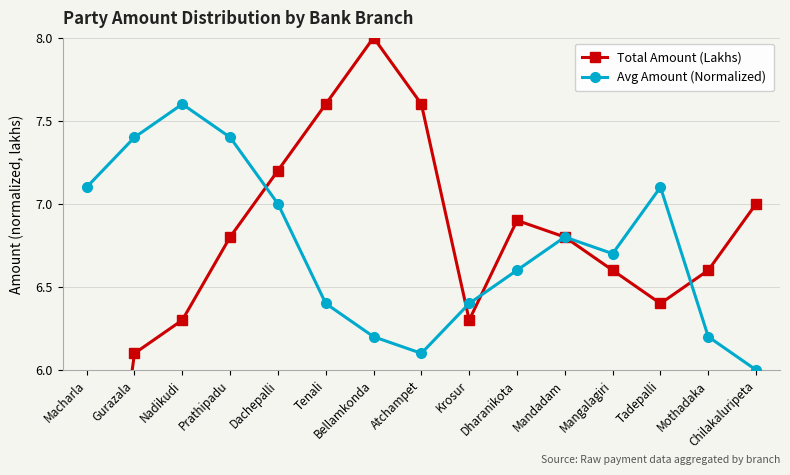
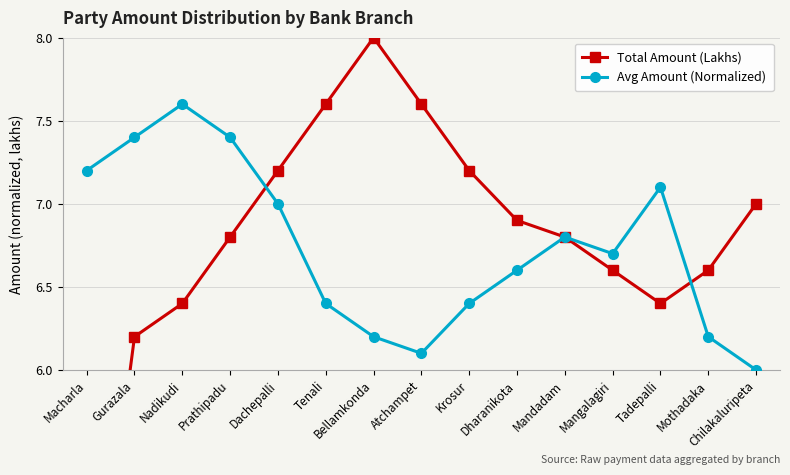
  {
    "Total Amount (Lakhs)": {
-     "Gurazala": 6.1,
-     "Nadikudi": 6.3,
+     "Gurazala": 6.2,
+     "Nadikudi": 6.4,
      "Prathipadu": 6.8,
      "Dachepalli": 7.2,
      "Tenali": 7.6,
      "Bellamkonda": 8.0,
      "Atchampet": 7.6,
-     "Krosur": 6.3,
+     "Krosur": 7.2,
      "Dharanikota": 6.9,
      "Mangalagiri": 6.6,
      "Tadepalli": 6.4,
      "Mothadaka": 6.6,
      "Chilakaluripeta": 7.0
    },
    "Avg Amount (Normalized)": {
-     "Macharla": 7.1,
+     "Macharla": 7.2,
      "Gurazala": 7.4,
      "Nadikudi": 7.6,
      "Prathipadu": 7.4,
      "Dachepalli": 7.0,
      "Tenali": 6.4,
      "Bellamkonda": 6.2,
      "Atchampet": 6.1,
      "Krosur": 6.4,
      "Dharanikota": 6.6,
      "Mangalagiri": 6.7,
      "Tadepalli": 7.1,
      "Mothadaka": 6.2,
      "Chilakaluripeta": 6.0
    }
  }
